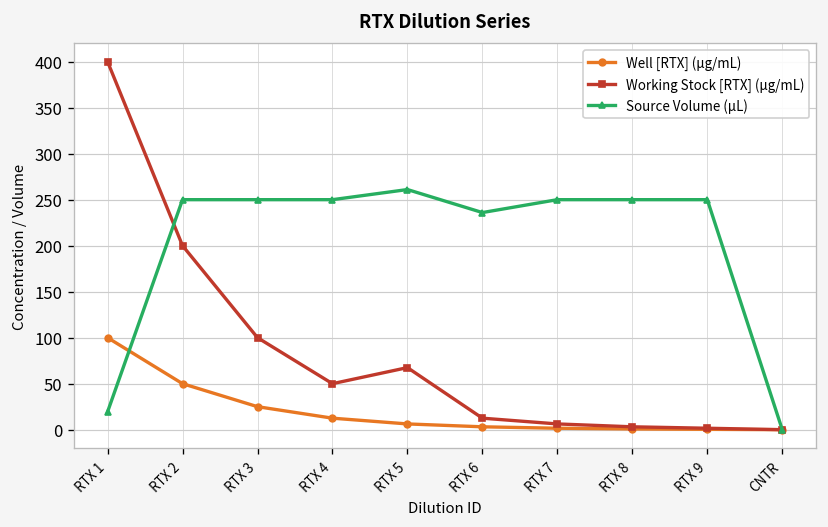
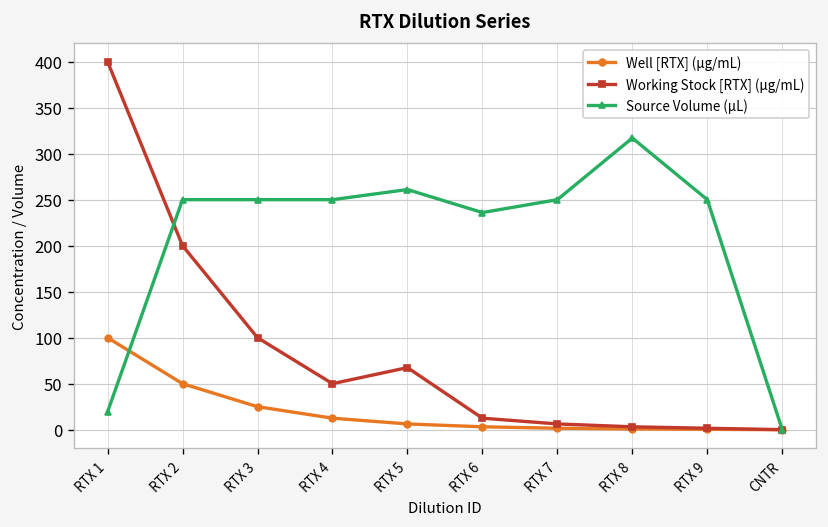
  {
    "Well [RTX] (µg/mL)": {
      "RTX 1": 100,
      "RTX 2": 50,
      "RTX 3": 20,
      "RTX 4": 10,
      "RTX 5": 10,
      "RTX 6": 0,
      "RTX 7": 0
    },
    "Working Stock [RTX] (µg/mL)": {
      "RTX 1": 400,
      "RTX 2": 200,
      "RTX 3": 100,
      "RTX 4": 50,
      "RTX 5": 70,
      "RTX 6": 10,
      "RTX 7": 10
    },
    "Source Volume (µL)": {
      "RTX 1": 20,
      "RTX 2": 250,
      "RTX 3": 250,
      "RTX 4": 250,
      "RTX 5": 260,
      "RTX 6": 240,
      "RTX 7": 250,
-     "RTX 8": 250,
+     "RTX 8": 320,
      "RTX 9": 250
    }
  }
